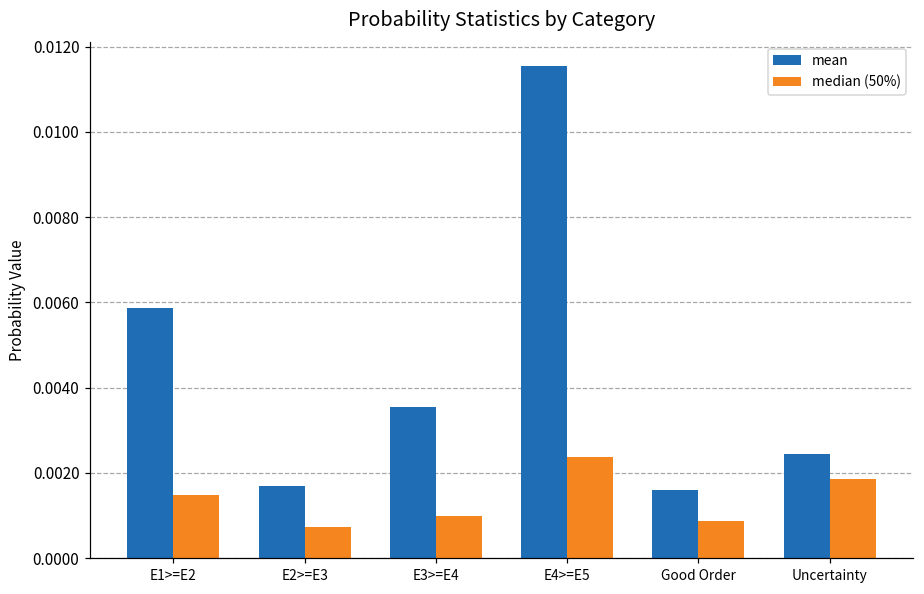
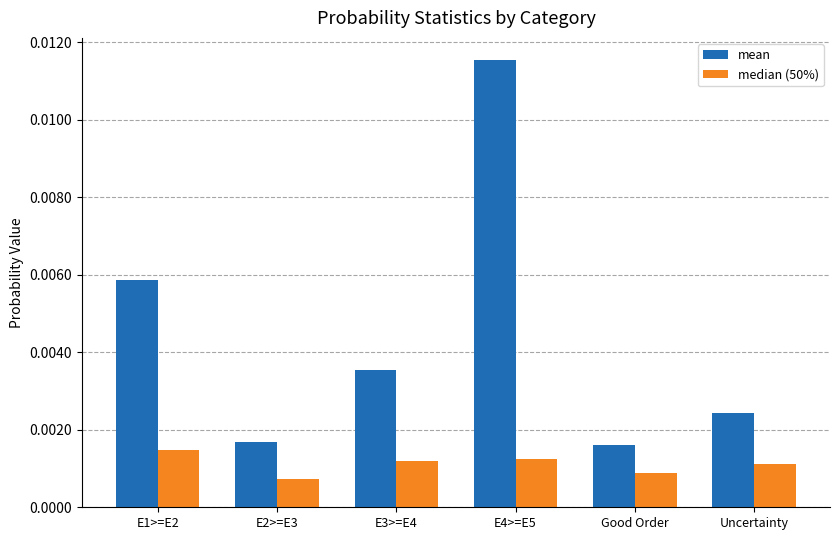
  {
    "mean": {
      "E1>=E2": 0.0059,
      "E2>=E3": 0.0017,
      "E3>=E4": 0.0035,
      "E4>=E5": 0.0115,
      "Good Order": 0.0016,
      "Uncertainty": 0.0024
    },
    "median (50%)": {
      "E1>=E2": 0.0015,
      "E2>=E3": 0.0007,
-     "E3>=E4": 0.0010,
-     "E4>=E5": 0.0024,
+     "E3>=E4": 0.0012,
+     "E4>=E5": 0.0012,
      "Good Order": 0.0009,
-     "Uncertainty": 0.0019
+     "Uncertainty": 0.0011
    }
  }
